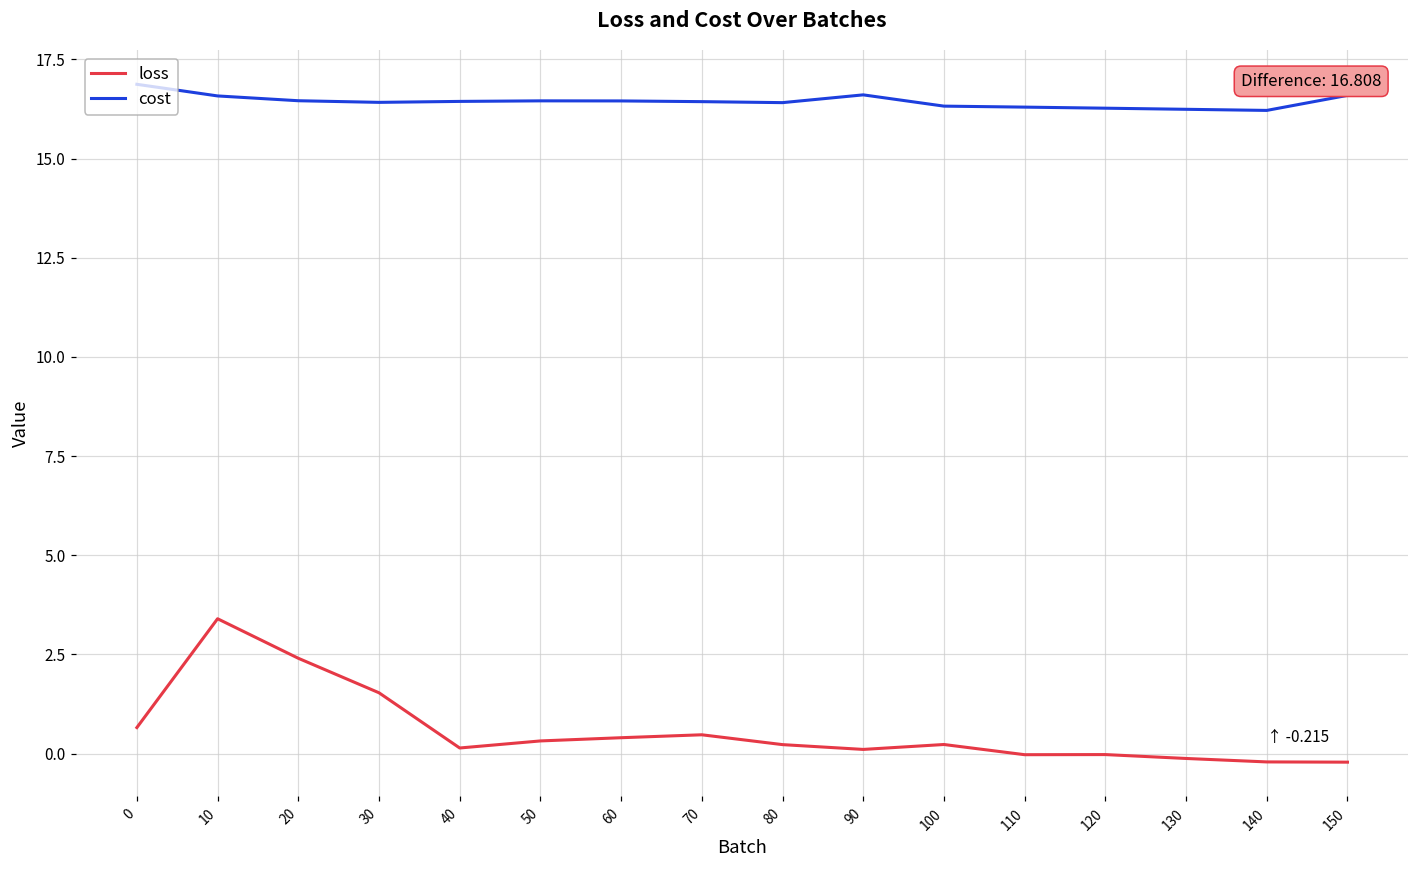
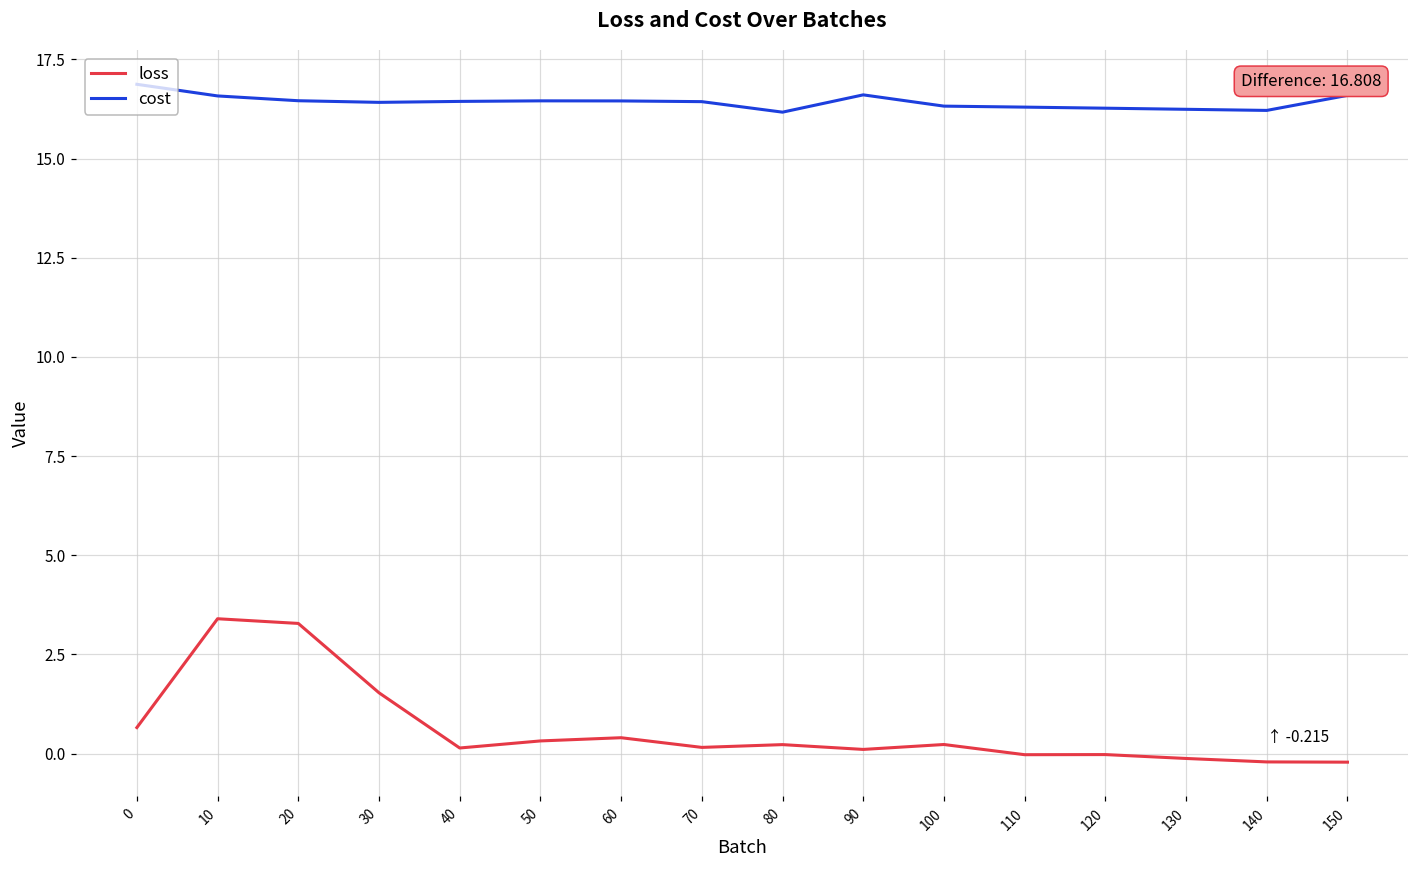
  {
    "loss": {
      "0": 0.7,
      "10": 3.4,
-     "20": 2.4,
+     "20": 3.3,
      "30": 1.5,
      "40": 0.1,
      "50": 0.3,
      "60": 0.4,
-     "70": 0.5,
+     "70": 0.2,
      "80": 0.2,
      "90": 0.1,
      "100": 0.2,
      "110": 0.0,
      "120": 0.0,
      "130": -0.1
    },
    "cost": {
      "10": 16.6,
      "20": 16.5,
      "30": 16.4,
      "40": 16.4,
      "50": 16.5,
      "60": 16.5,
      "70": 16.4,
-     "80": 16.4,
+     "80": 16.2,
      "90": 16.6,
      "100": 16.3,
      "110": 16.3,
      "120": 16.3,
      "130": 16.2,
      "140": 16.2
    }
  }
